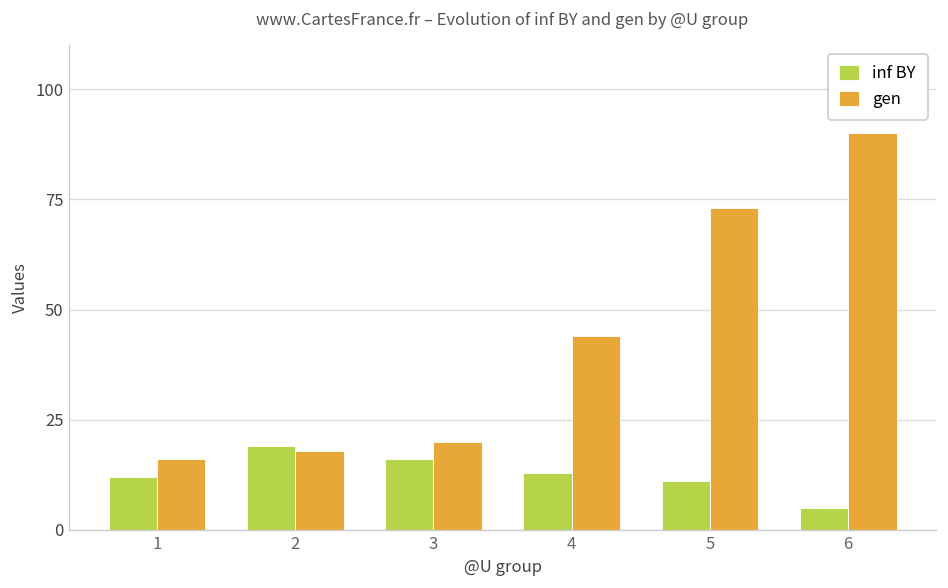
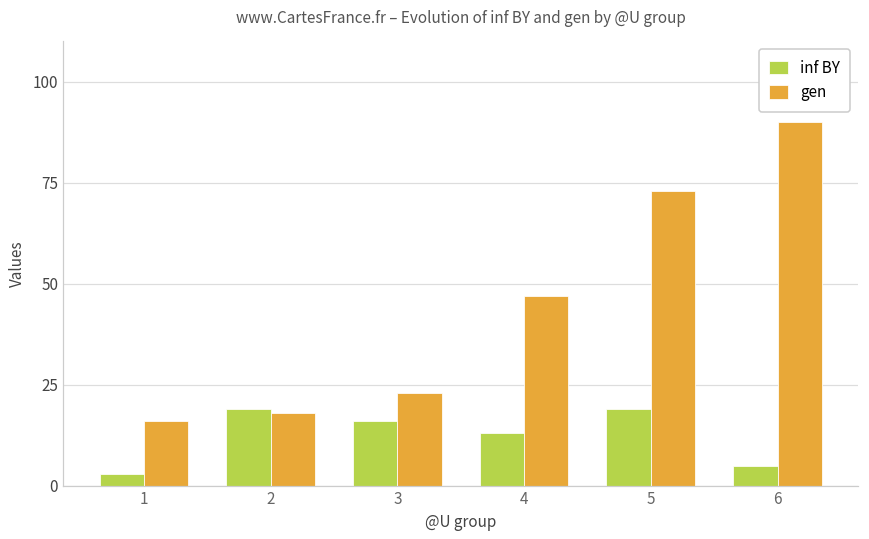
  {
    "inf BY": {
-     "1": 12,
+     "1": 3,
      "2": 19,
      "3": 16,
      "4": 13,
-     "5": 11,
+     "5": 19,
      "6": 5
    },
    "gen": {
      "1": 16,
      "2": 18,
-     "3": 20,
-     "4": 44,
+     "3": 23,
+     "4": 47,
      "5": 73,
      "6": 90
    }
  }
